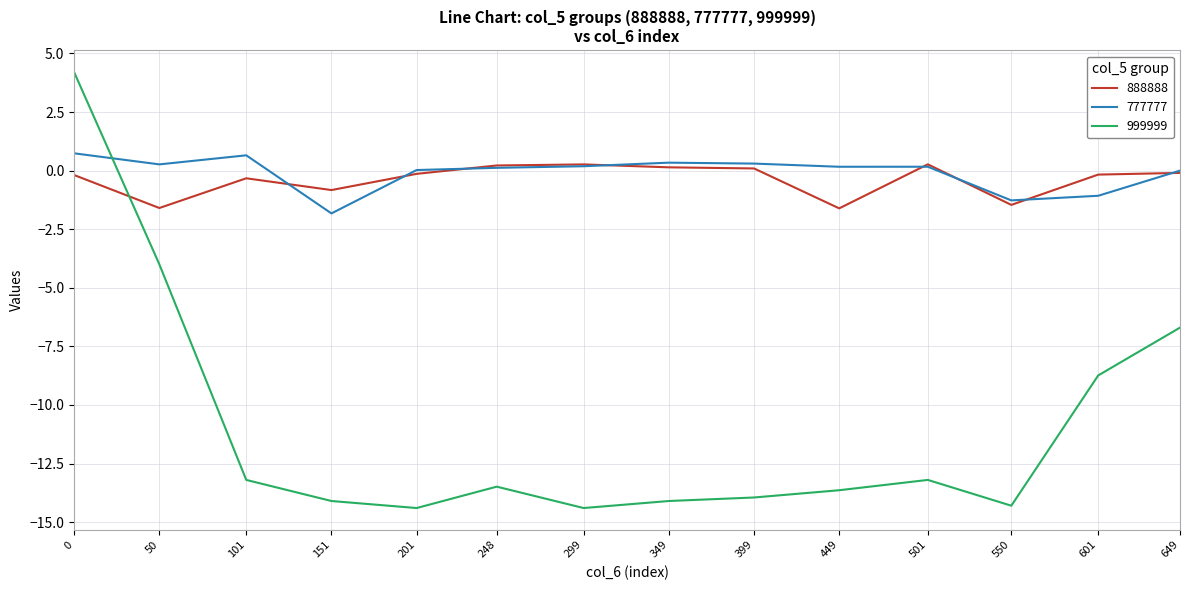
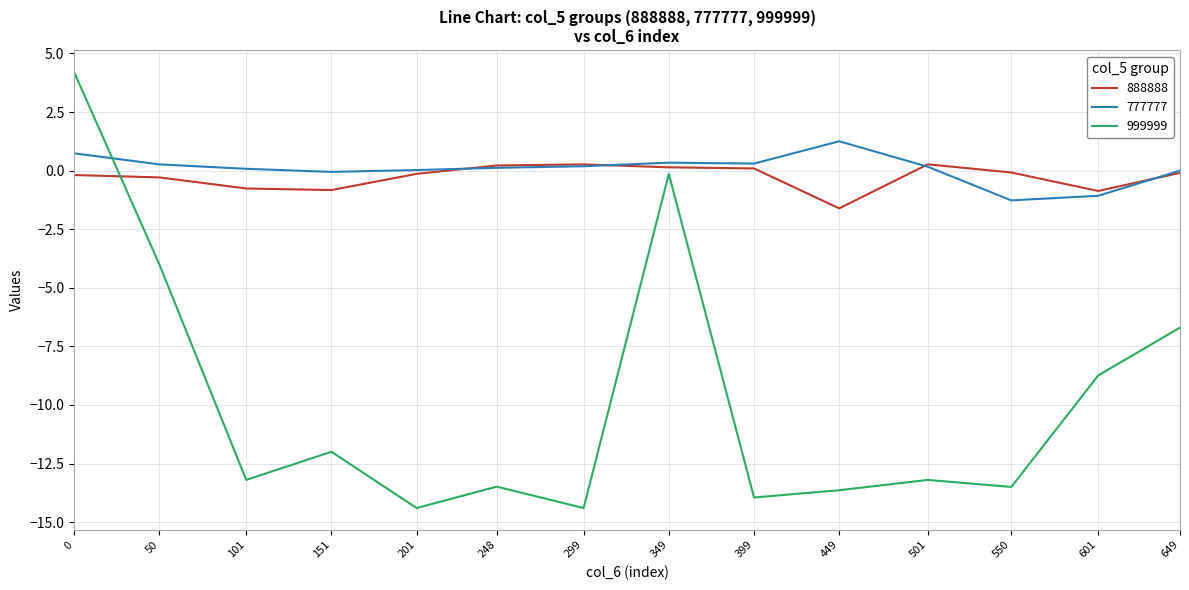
  {
    "888888": {
      "0": -0.2,
-     "50": -1.6,
-     "101": -0.3,
+     "50": -0.3,
+     "101": -0.8,
      "151": -0.8,
      "201": -0.1,
      "349": 0.1,
      "399": 0.1,
      "449": -1.6,
-     "550": -1.5,
-     "601": -0.2
+     "550": -0.1,
+     "601": -0.9
    },
    "777777": {
      "0": 0.7,
      "50": 0.3,
-     "101": 0.7,
-     "151": -1.8,
+     "101": 0.1,
+     "151": -0.1,
      "201": 0.0,
      "349": 0.3,
      "399": 0.3,
-     "449": 0.2,
+     "449": 1.3,
      "550": -1.3,
      "601": -1.1
    },
    "999999": {
      "0": 4.2,
      "50": -4.0,
      "101": -13.2,
-     "151": -14.1,
+     "151": -12.0,
      "201": -14.4,
      "248": -13.5,
      "299": -14.4,
-     "349": -14.1,
+     "349": -0.1,
      "399": -13.9,
      "449": -13.6,
      "501": -13.2,
-     "550": -14.3,
+     "550": -13.5,
      "601": -8.7,
      "649": -6.7
    }
  }
